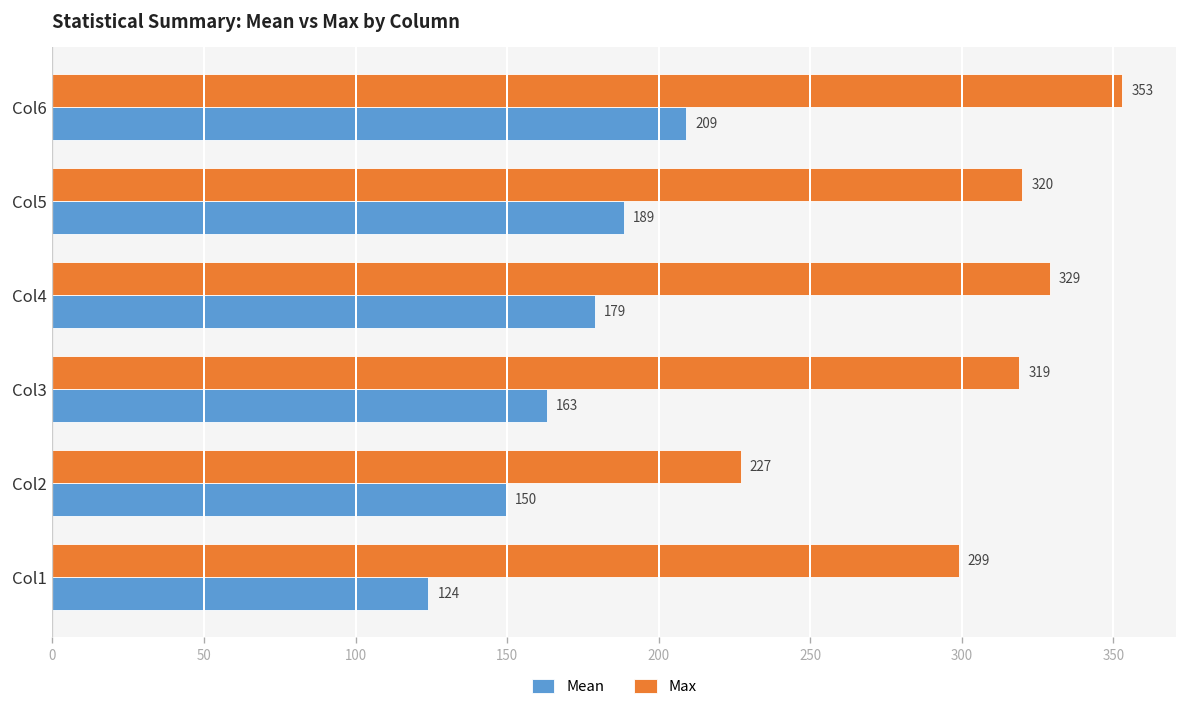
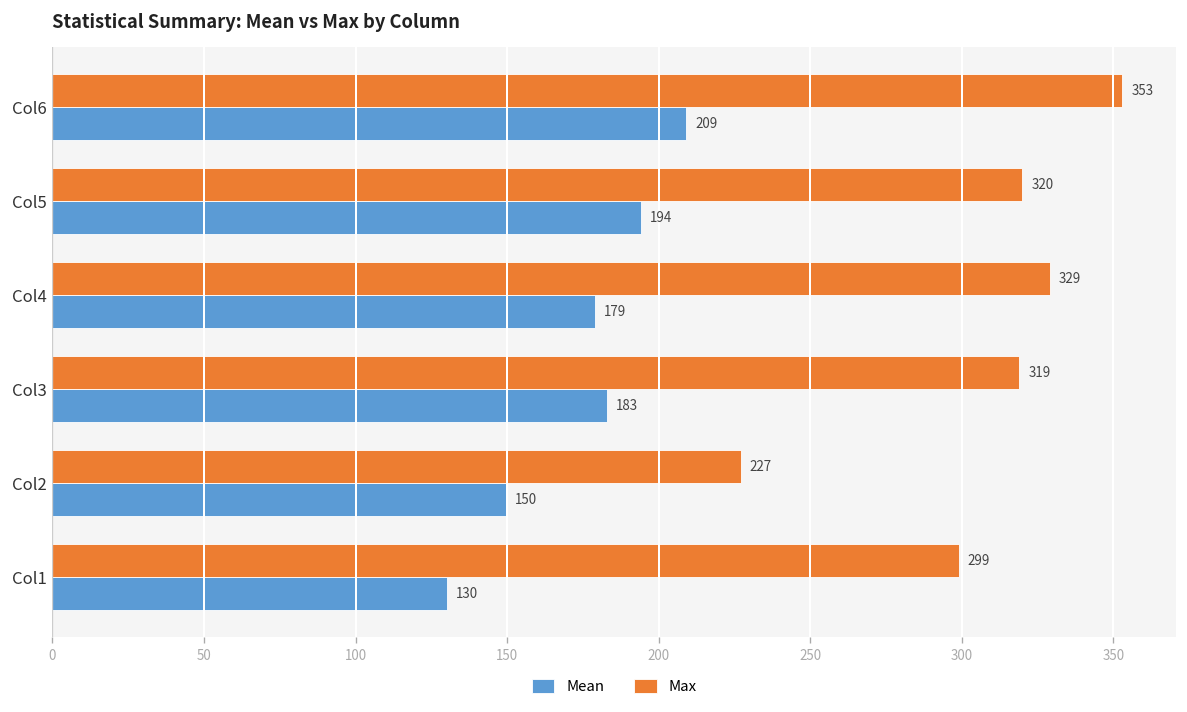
  {
    "Mean": {
      "Col6": 209,
-     "Col5": 189,
+     "Col5": 194,
      "Col4": 179,
-     "Col3": 163,
+     "Col3": 183,
      "Col2": 150,
-     "Col1": 124
+     "Col1": 130
    },
    "Max": {
      "Col6": 353,
      "Col5": 320,
      "Col4": 329,
      "Col3": 319,
      "Col2": 227,
      "Col1": 299
    }
  }
